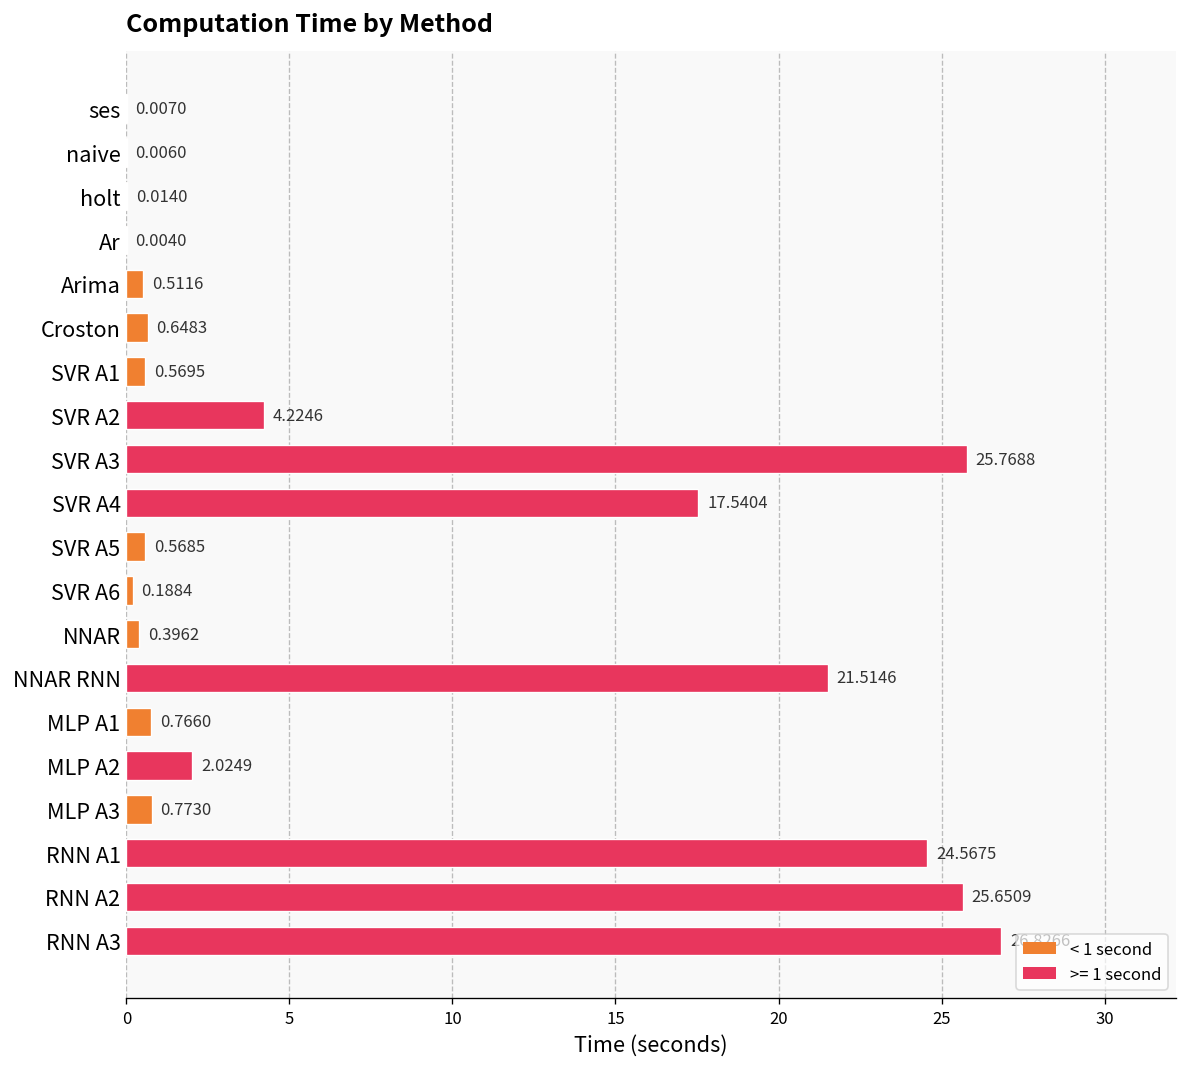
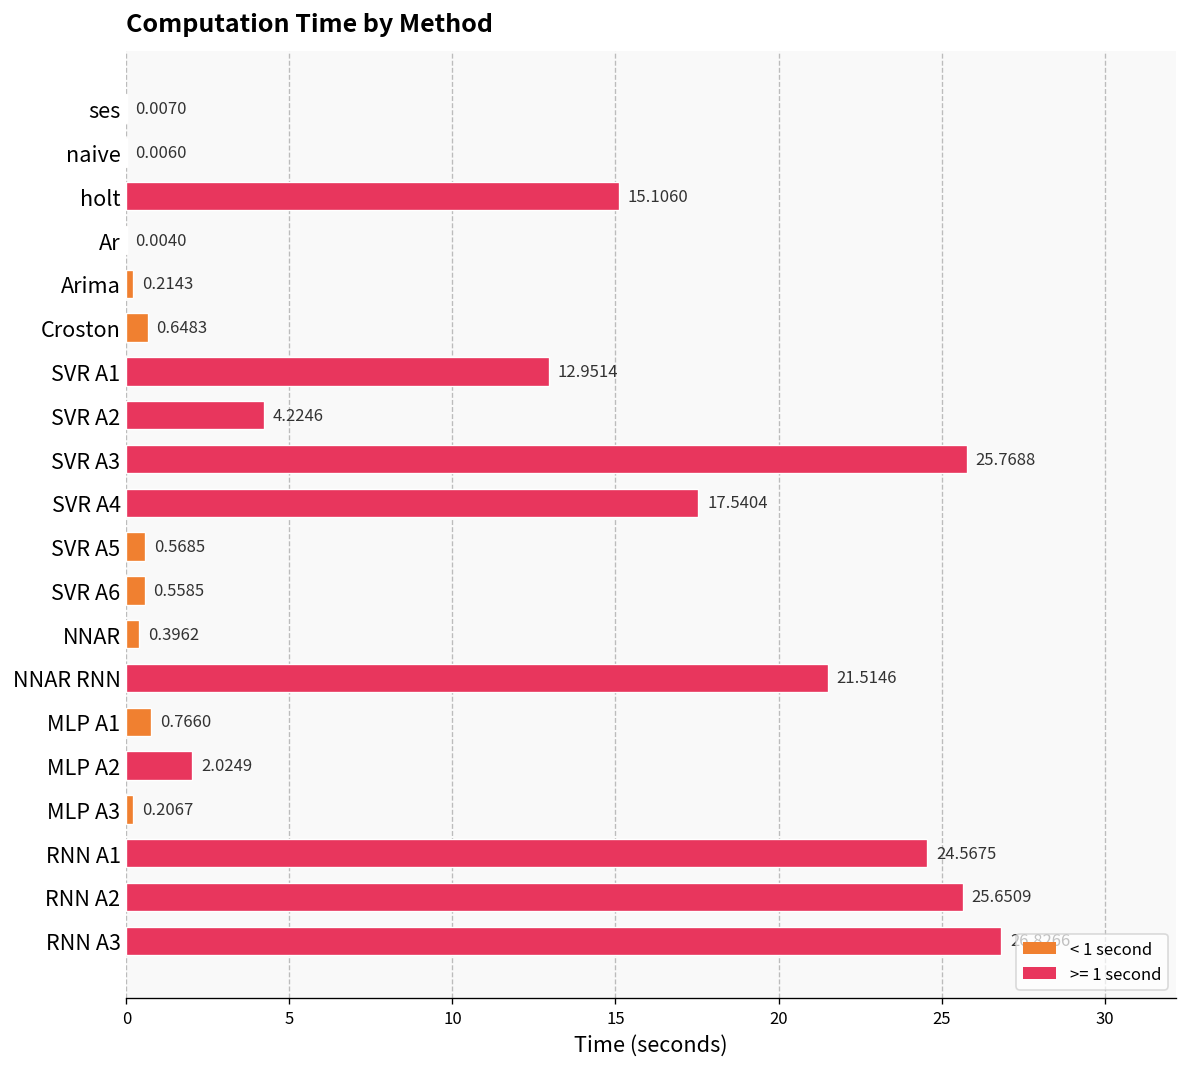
  {
    "ses": 0.0070,
    "naive": 0.0060,
-   "holt": 0.0140,
+   "holt": 15.1060,
    "Ar": 0.0040,
-   "Arima": 0.5116,
+   "Arima": 0.2143,
    "Croston": 0.6483,
-   "SVR A1": 0.5695,
+   "SVR A1": 12.9514,
    "SVR A2": 4.2246,
    "SVR A3": 25.7688,
    "SVR A4": 17.5404,
    "SVR A5": 0.5685,
-   "SVR A6": 0.1884,
+   "SVR A6": 0.5585,
    "NNAR": 0.3962,
    "NNAR RNN": 21.5146,
    "MLP A1": 0.7660,
    "MLP A2": 2.0249,
-   "MLP A3": 0.7730,
+   "MLP A3": 0.2067,
    "RNN A1": 24.5675,
    "RNN A2": 25.6509
  }
